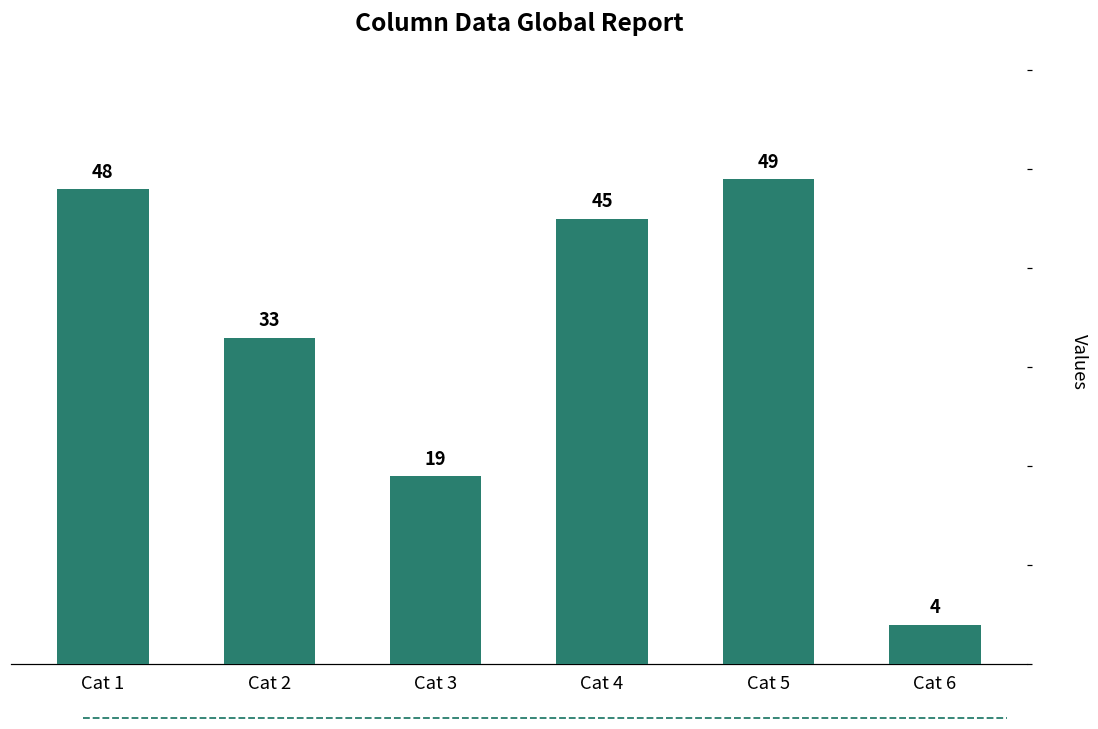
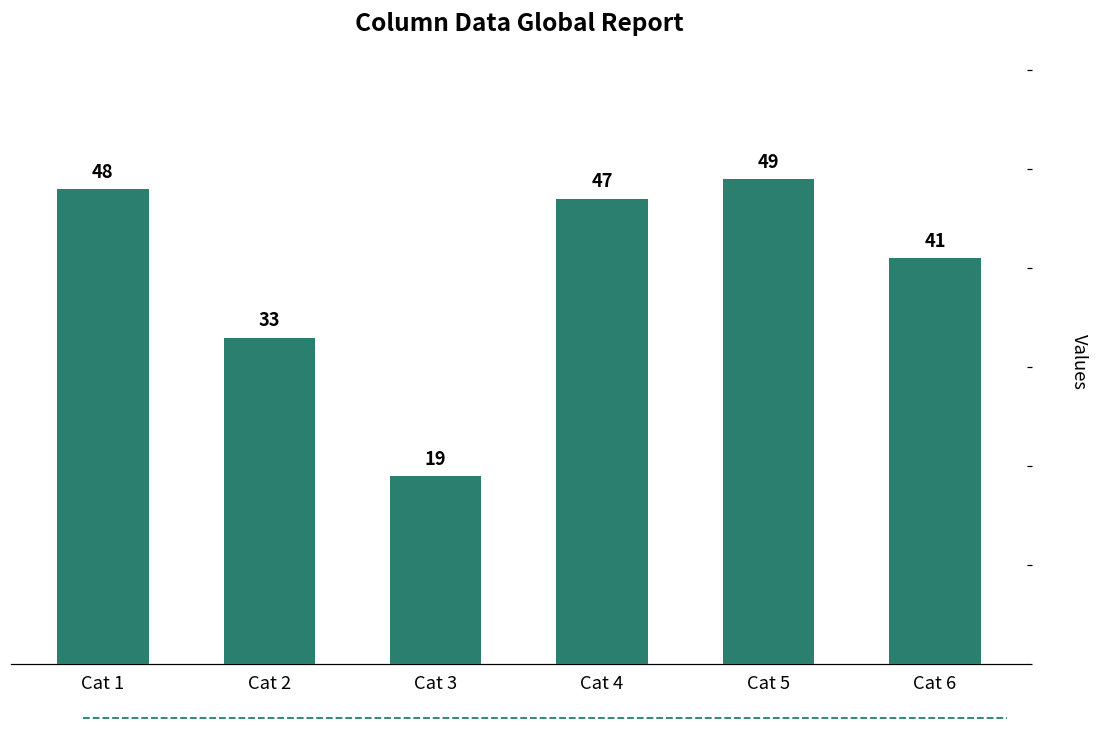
  {
    "Cat 1": 48,
    "Cat 2": 33,
    "Cat 3": 19,
-   "Cat 4": 45,
+   "Cat 4": 47,
    "Cat 5": 49,
-   "Cat 6": 4
+   "Cat 6": 41
  }
